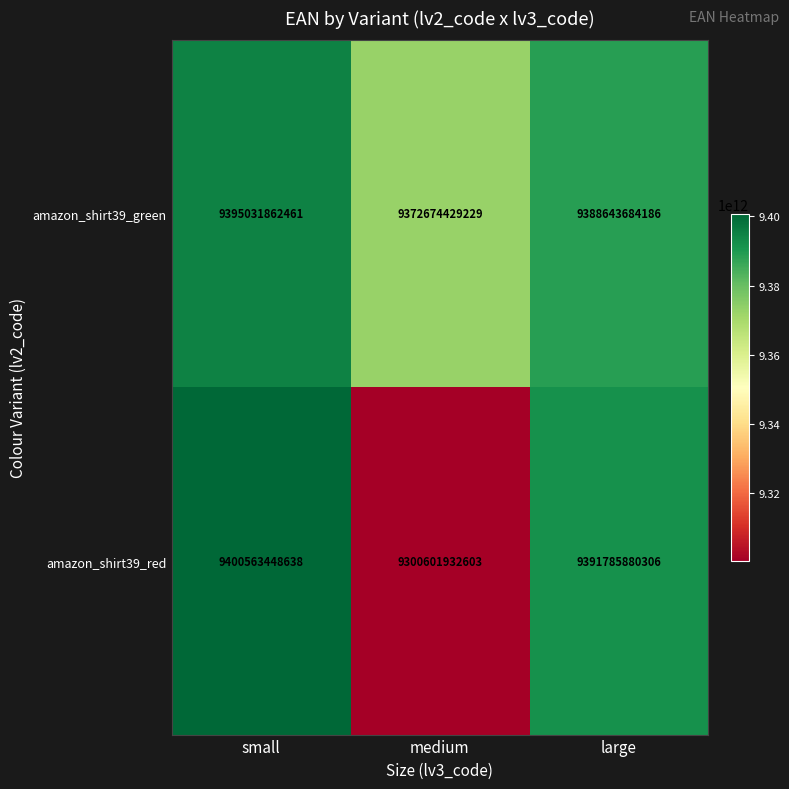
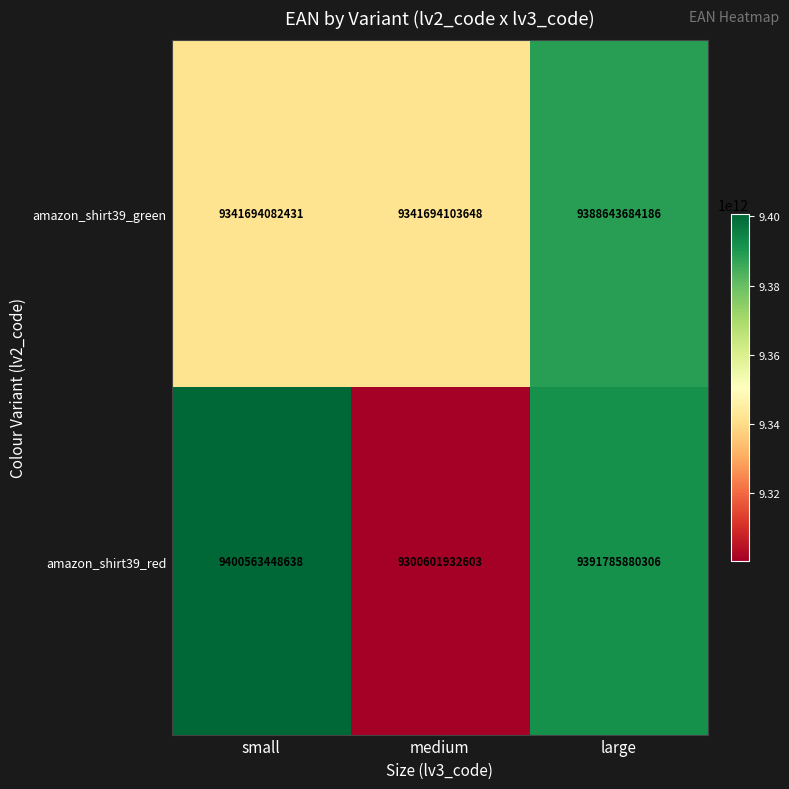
  {
    "amazon_shirt39_green": {
-     "small": 9395031862461,
-     "medium": 9372674429229,
+     "small": 9341694082431,
+     "medium": 9341694103648,
      "large": 9388643684186
    },
    "amazon_shirt39_red": {
      "small": 9400563448638,
      "medium": 9300601932603,
      "large": 9391785880306
    }
  }
